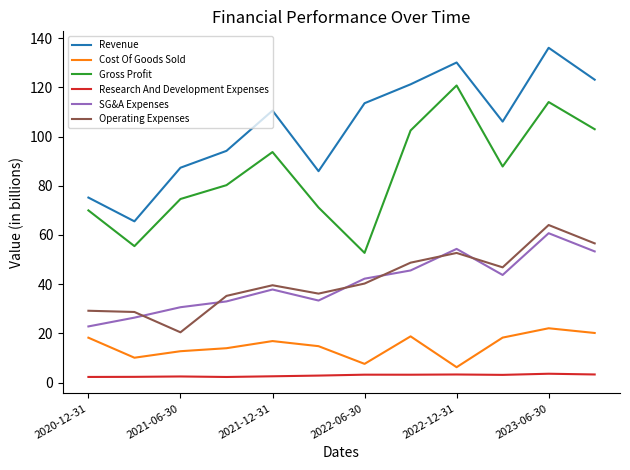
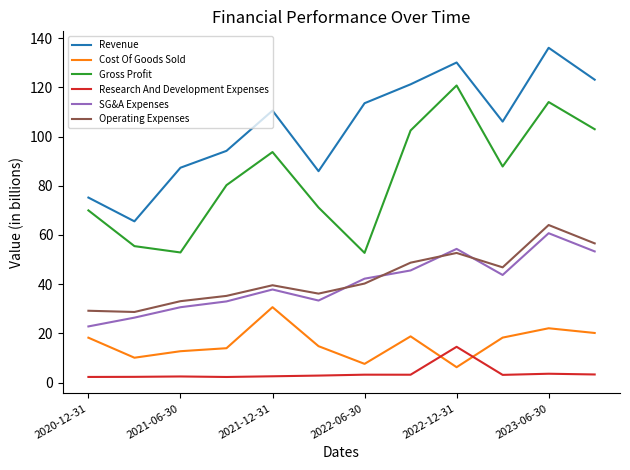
  {
    "Revenue": {
      "2020-12-31": 75,
      "2021-06-30": 87,
      "2022-06-30": 114,
      "2022-12-31": 130,
      "2023-06-30": 136
    },
    "Cost Of Goods Sold": {
      "2020-12-31": 18,
      "2021-06-30": 13,
-     "2021-12-31": 17,
+     "2021-12-31": 31,
      "2022-06-30": 8,
      "2022-12-31": 6,
      "2023-06-30": 22
    },
    "Gross Profit": {
      "2020-12-31": 70,
-     "2021-06-30": 75,
+     "2021-06-30": 53,
      "2021-12-31": 94,
      "2022-06-30": 53,
      "2022-12-31": 121,
      "2023-06-30": 114
    },
    "Research And Development Expenses": {
      "2020-12-31": 2,
      "2021-06-30": 2,
      "2021-12-31": 3,
      "2022-06-30": 3,
-     "2022-12-31": 3,
+     "2022-12-31": 15,
      "2023-06-30": 4
    },
    "SG&A Expenses": {
      "2020-12-31": 23,
      "2021-06-30": 31,
      "2021-12-31": 38,
      "2022-06-30": 42,
      "2022-12-31": 54,
      "2023-06-30": 61
    },
    "Operating Expenses": {
      "2020-12-31": 29,
-     "2021-06-30": 20,
+     "2021-06-30": 33,
      "2021-12-31": 40,
      "2022-06-30": 40,
      "2022-12-31": 53,
      "2023-06-30": 64
    }
  }
